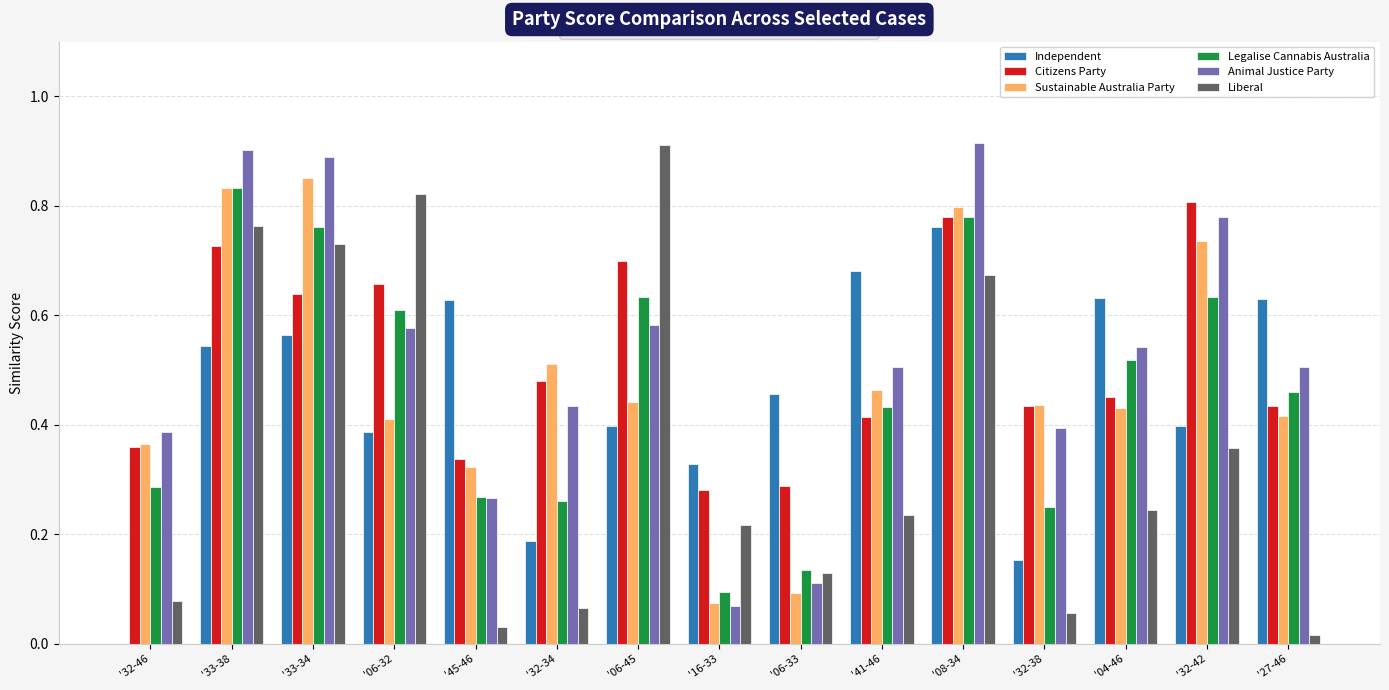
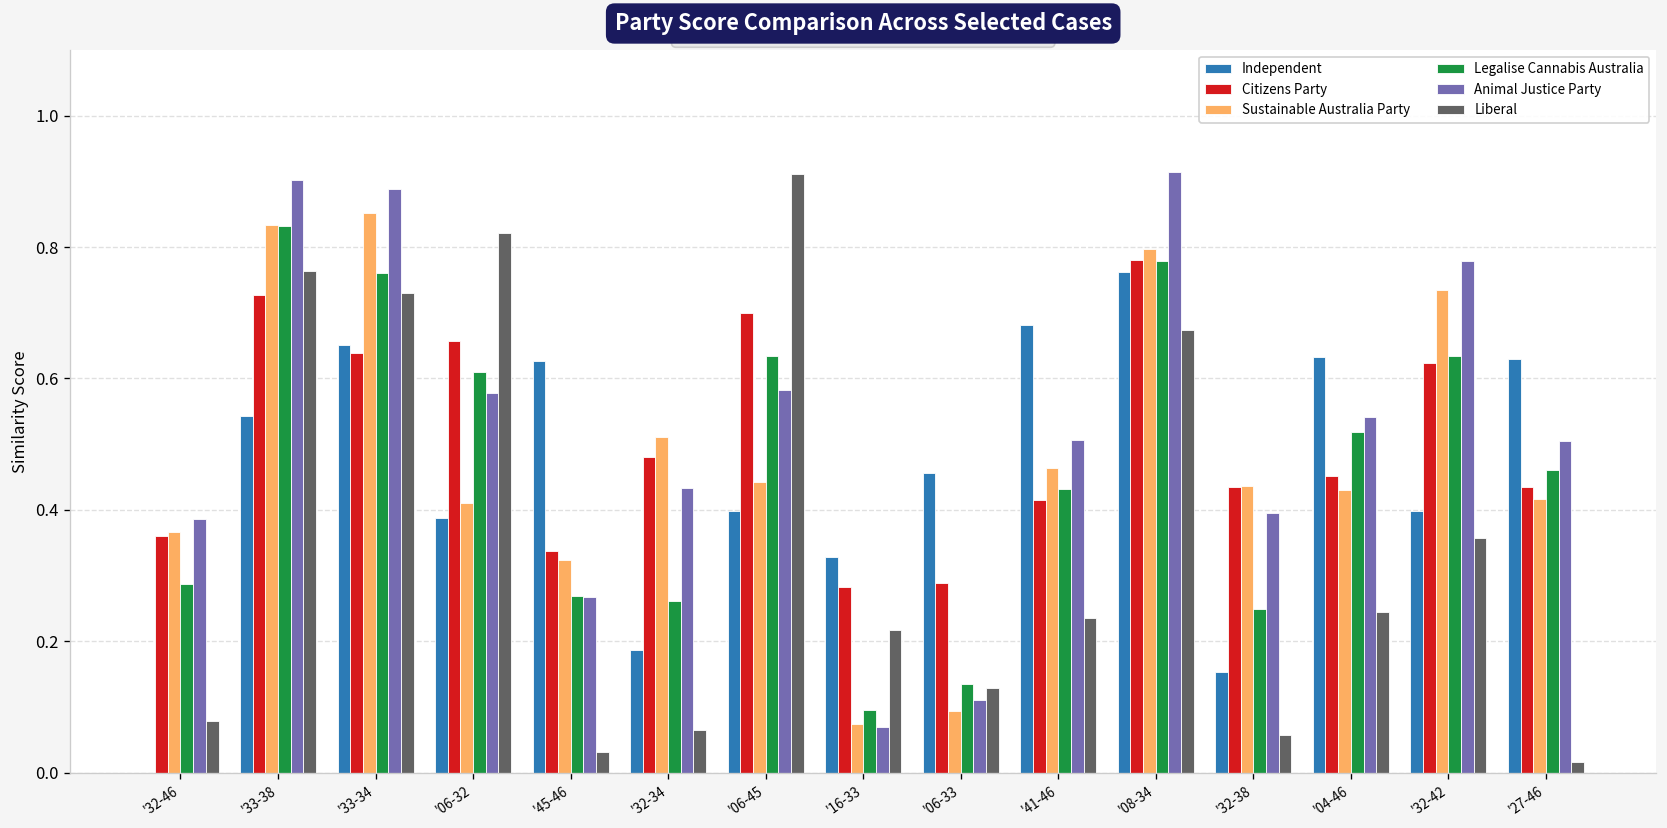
  {
    "Independent": {
      "'32-46": 0.00,
      "'33-38": 0.54,
-     "'33-34": 0.56,
+     "'33-34": 0.65,
      "'06-32": 0.39,
      "'45-46": 0.63,
      "'32-34": 0.19,
      "'06-45": 0.40,
      "'16-33": 0.33,
      "'06-33": 0.46,
      "'41-46": 0.68,
      "'08-34": 0.76,
      "'32-38": 0.15,
      "'04-46": 0.63,
      "'32-42": 0.40,
      "'27-46": 0.63
    },
    "Citizens Party": {
      "'32-46": 0.36,
      "'33-38": 0.73,
      "'33-34": 0.64,
      "'06-32": 0.66,
      "'45-46": 0.34,
      "'32-34": 0.48,
      "'06-45": 0.70,
      "'16-33": 0.28,
      "'06-33": 0.29,
      "'41-46": 0.41,
      "'08-34": 0.78,
      "'32-38": 0.43,
      "'04-46": 0.45,
-     "'32-42": 0.81,
+     "'32-42": 0.62,
      "'27-46": 0.43
    },
    "Sustainable Australia Party": {
      "'32-46": 0.37,
      "'33-38": 0.83,
      "'33-34": 0.85,
      "'06-32": 0.41,
      "'45-46": 0.32,
      "'32-34": 0.51,
      "'06-45": 0.44,
      "'16-33": 0.07,
      "'06-33": 0.09,
      "'41-46": 0.46,
      "'08-34": 0.80,
      "'32-38": 0.44,
      "'04-46": 0.43,
      "'32-42": 0.74,
      "'27-46": 0.42
    },
    "Legalise Cannabis Australia": {
      "'32-46": 0.29,
      "'33-38": 0.83,
      "'33-34": 0.76,
      "'06-32": 0.61,
      "'45-46": 0.27,
      "'32-34": 0.26,
      "'06-45": 0.63,
      "'16-33": 0.09,
      "'06-33": 0.13,
      "'41-46": 0.43,
      "'08-34": 0.78,
      "'32-38": 0.25,
      "'04-46": 0.52,
      "'32-42": 0.63,
      "'27-46": 0.46
    },
    "Animal Justice Party": {
      "'32-46": 0.39,
      "'33-38": 0.90,
      "'33-34": 0.89,
      "'06-32": 0.58,
      "'45-46": 0.27,
      "'32-34": 0.43,
      "'06-45": 0.58,
      "'16-33": 0.07,
      "'06-33": 0.11,
      "'41-46": 0.51,
      "'08-34": 0.91,
      "'32-38": 0.40,
      "'04-46": 0.54,
      "'32-42": 0.78,
      "'27-46": 0.50
    },
    "Liberal": {
      "'32-46": 0.08,
      "'33-38": 0.76,
      "'33-34": 0.73,
      "'06-32": 0.82,
      "'45-46": 0.03,
      "'32-34": 0.06,
      "'06-45": 0.91,
      "'16-33": 0.22,
      "'06-33": 0.13,
      "'41-46": 0.24,
      "'08-34": 0.67,
      "'32-38": 0.06,
      "'04-46": 0.24,
      "'32-42": 0.36,
      "'27-46": 0.02
    }
  }
